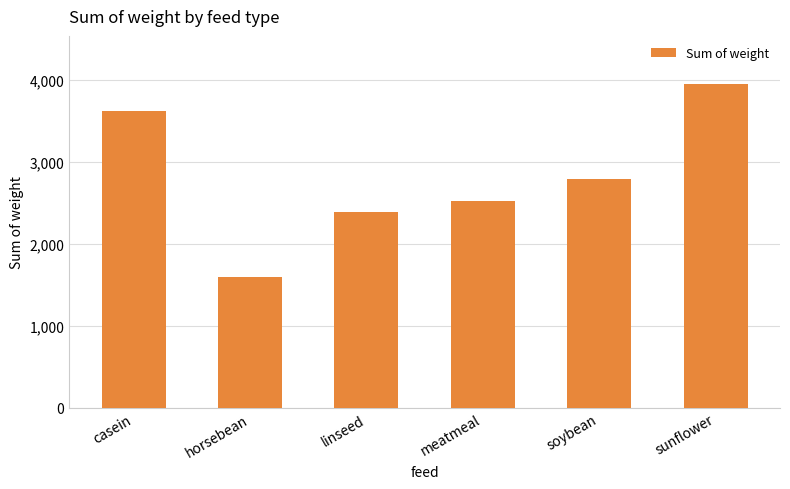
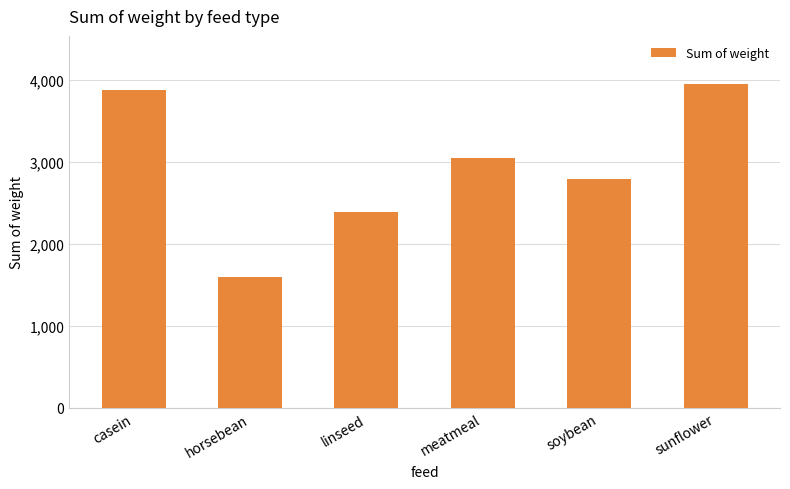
  {
-   "casein": "3,600",
+   "casein": "3,900",
    "horsebean": "1,600",
    "linseed": "2,400",
-   "meatmeal": "2,500",
+   "meatmeal": "3,000",
    "soybean": "2,800",
    "sunflower": "3,900"
  }
